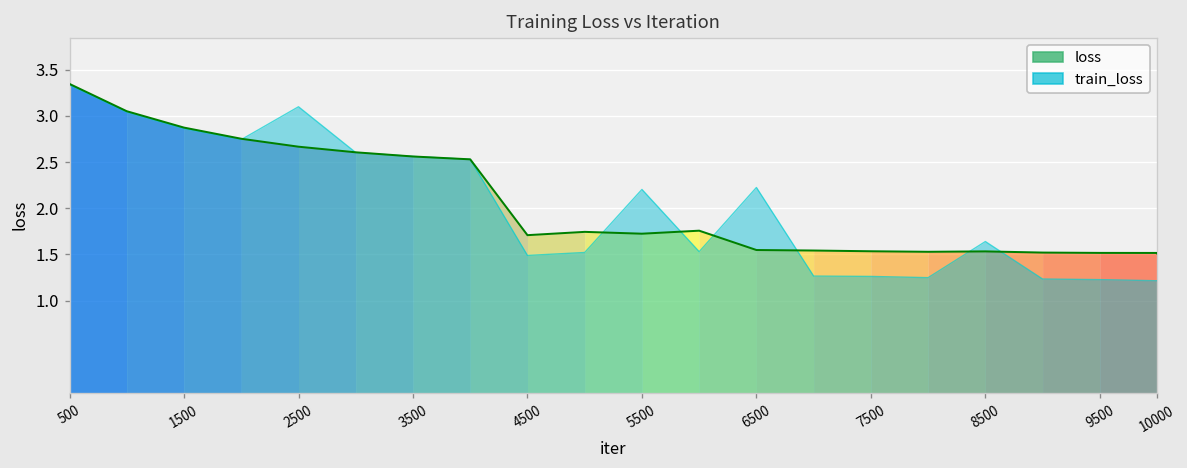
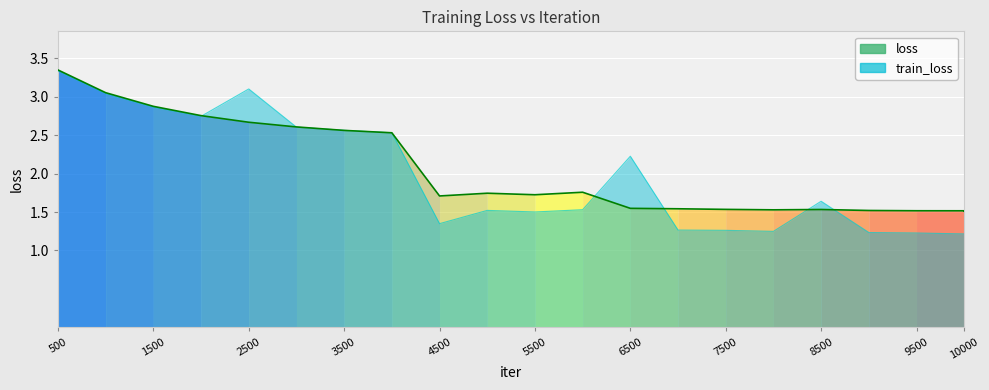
  {
    "train_loss": {
      "2500": 3.1,
-     "4500": 1.5,
-     "5500": 2.2,
+     "4500": 1.3,
+     "5500": 1.5,
      "6500": 2.2,
      "7500": 1.3,
      "8500": 1.6,
      "9500": 1.2,
      "10000": 1.2
    }
  }
